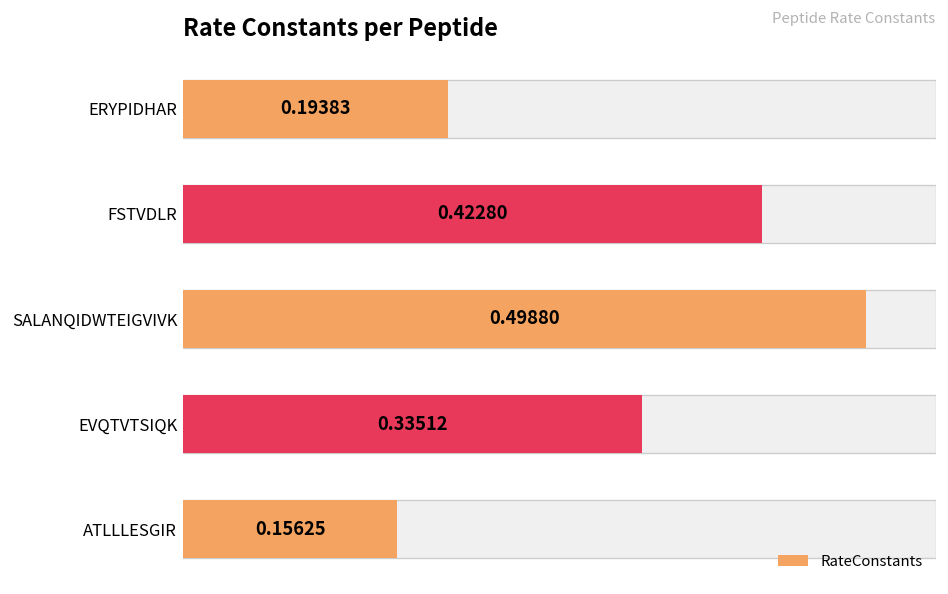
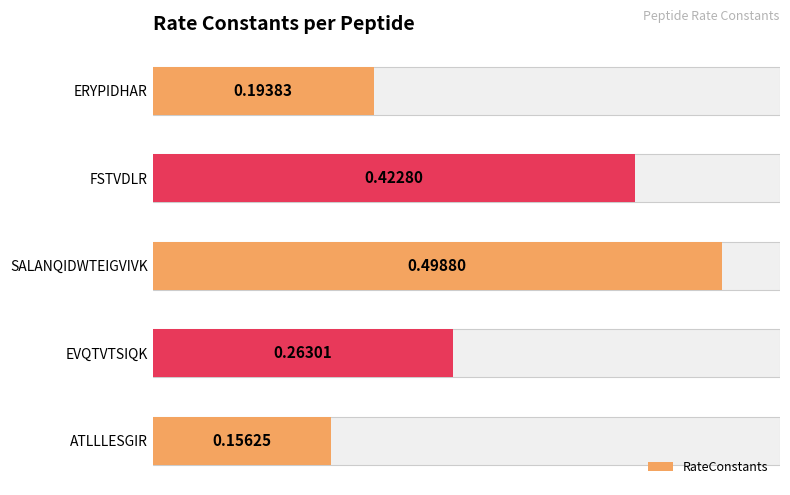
  {
    "RateConstants": {
-     "EVQTVTSIQK": 0.33512
+     "EVQTVTSIQK": 0.26301
    }
  }
